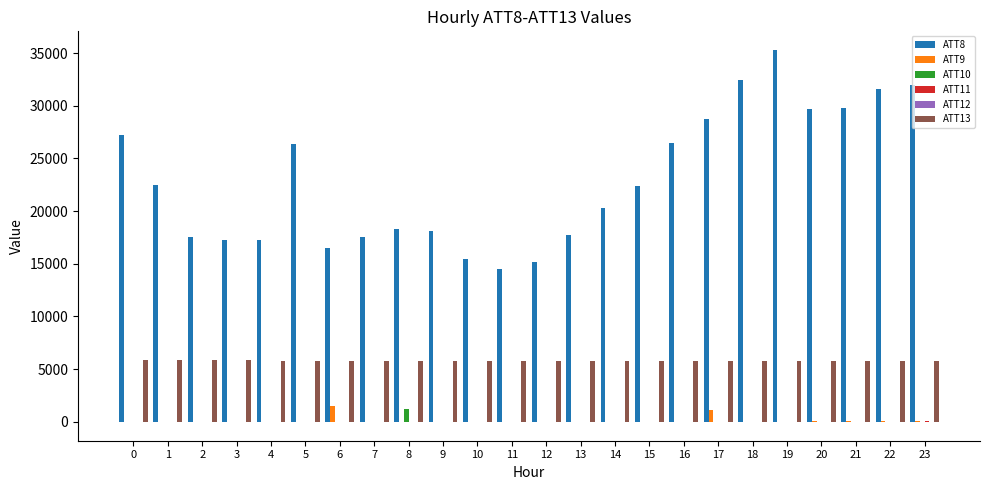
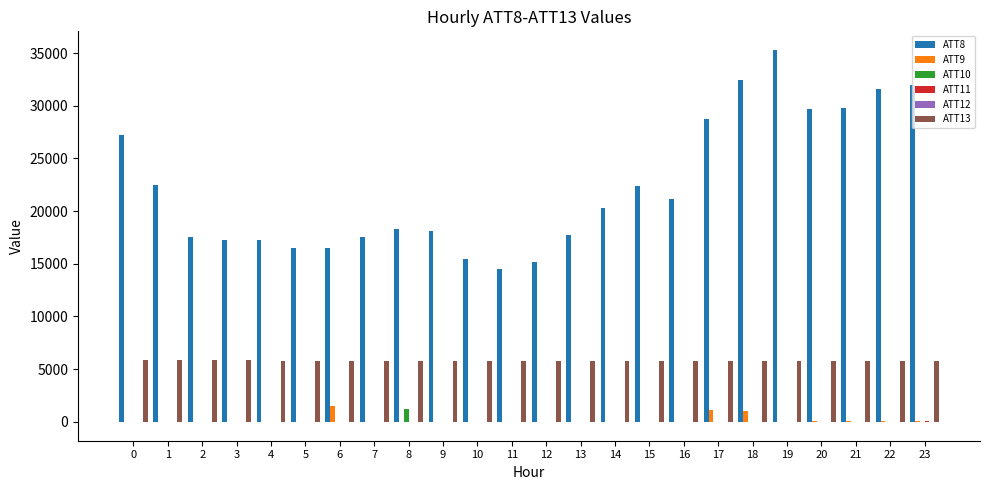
  {
    "ATT8": {
      "0": 27200,
      "1": 22500,
      "2": 17500,
      "3": 17300,
      "4": 17300,
-     "5": 26300,
+     "5": 16500,
      "6": 16500,
      "7": 17500,
      "8": 18300,
      "9": 18100,
      "10": 15500,
      "11": 14500,
      "12": 15200,
      "13": 17700,
      "14": 20300,
      "15": 22400,
-     "16": 26500,
+     "16": 21200,
      "17": 28700,
      "18": 32400,
      "19": 35300,
      "20": 29700,
      "21": 29800,
      "22": 31600
    },
    "ATT9": {
      "6": 1500,
      "17": 1100,
-     "18": 0
+     "18": 1000
    },
    "ATT10": {
      "8": 1200
    },
    "ATT13": {
      "0": 5800,
      "1": 5800,
      "2": 5800,
      "3": 5800,
      "4": 5800,
      "5": 5800,
      "6": 5800,
      "7": 5800,
      "8": 5800,
      "9": 5800,
      "10": 5800,
      "11": 5800,
      "12": 5800,
      "13": 5800,
      "14": 5800,
      "15": 5800,
      "16": 5800,
      "17": 5800,
      "18": 5800,
      "19": 5800,
      "20": 5800,
      "21": 5800,
      "22": 5800,
      "23": 5800
    }
  }
